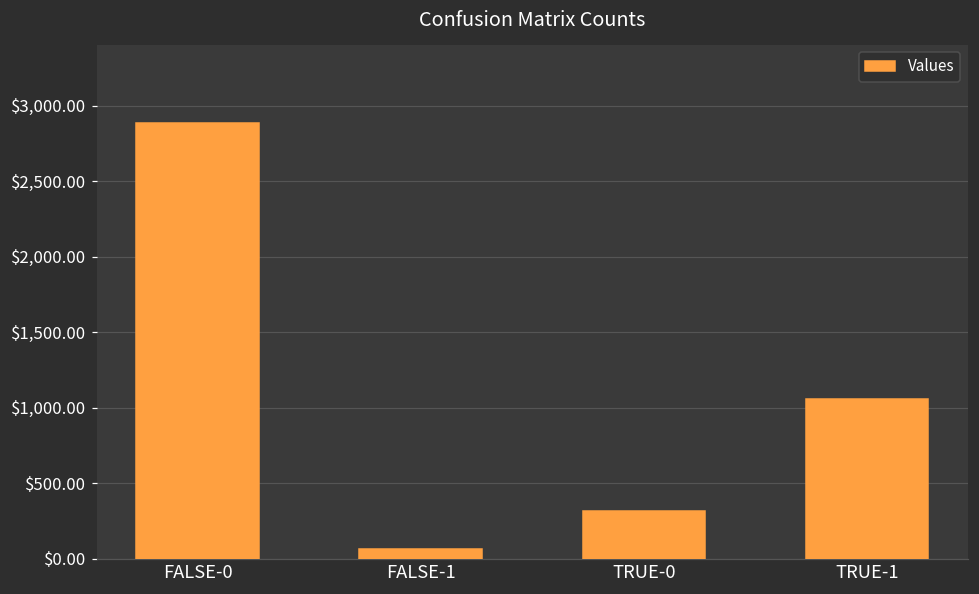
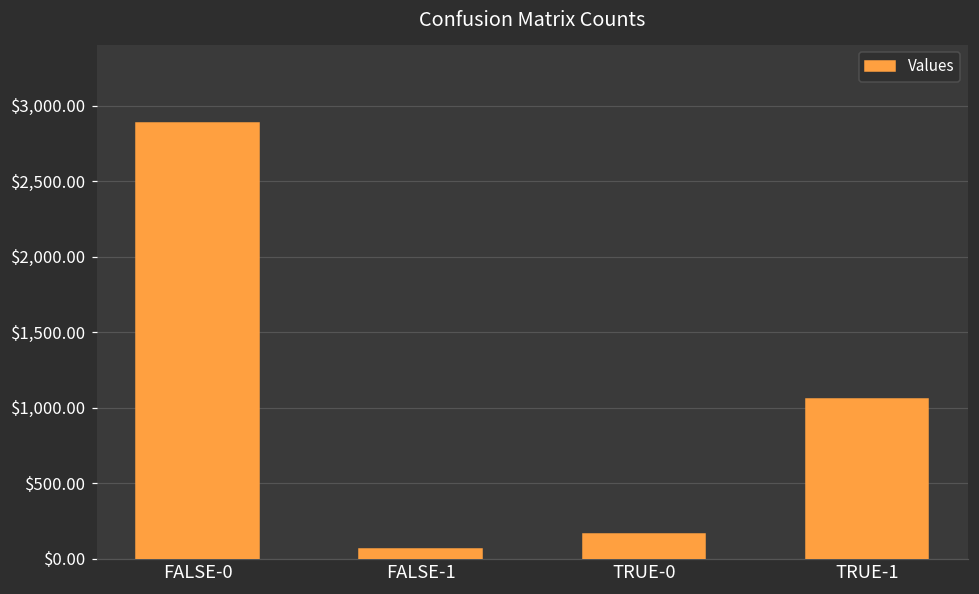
  {
    "FALSE-0": "$2,890",
    "FALSE-1": "$60",
-   "TRUE-0": "$320",
+   "TRUE-0": "$170",
    "TRUE-1": "$1,060"
  }
